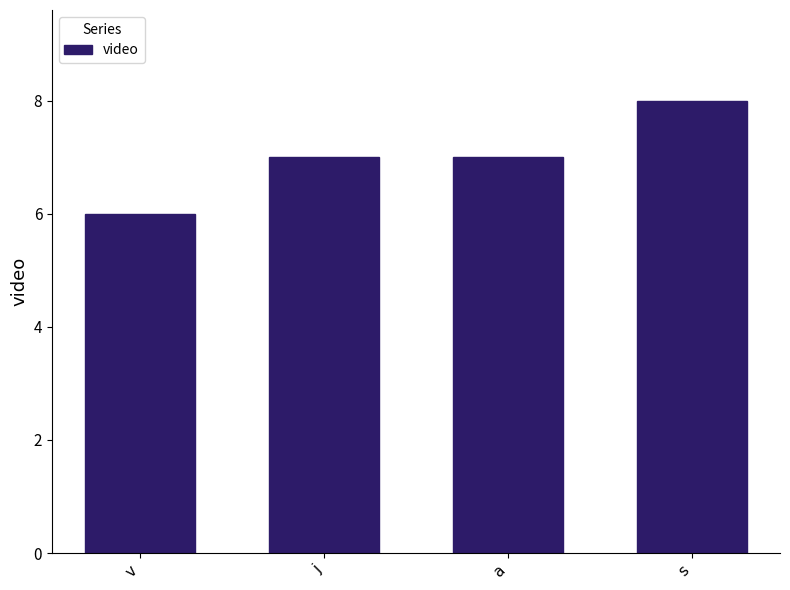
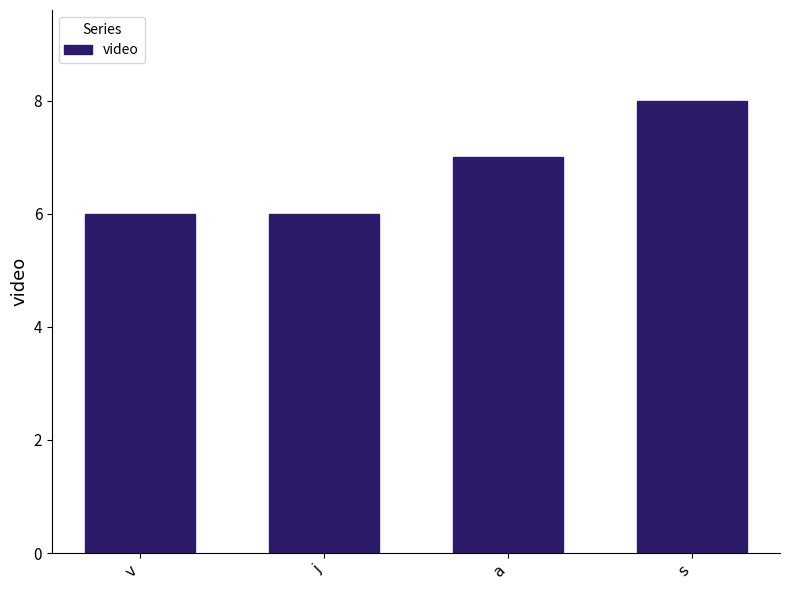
  {
    "v": 6,
-   "j": 7,
+   "j": 6,
    "a": 7,
    "s": 8
  }
